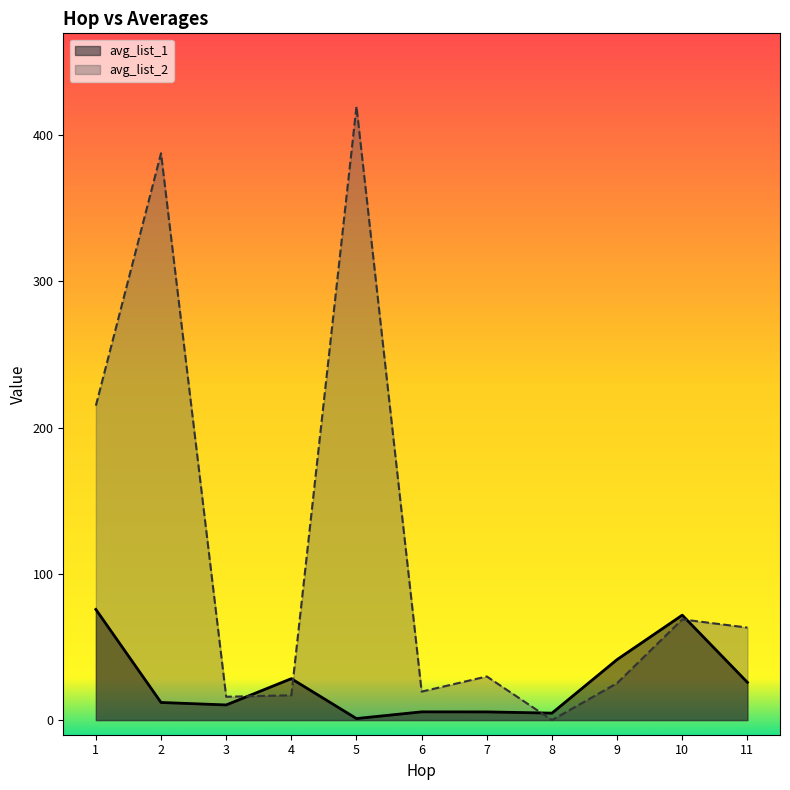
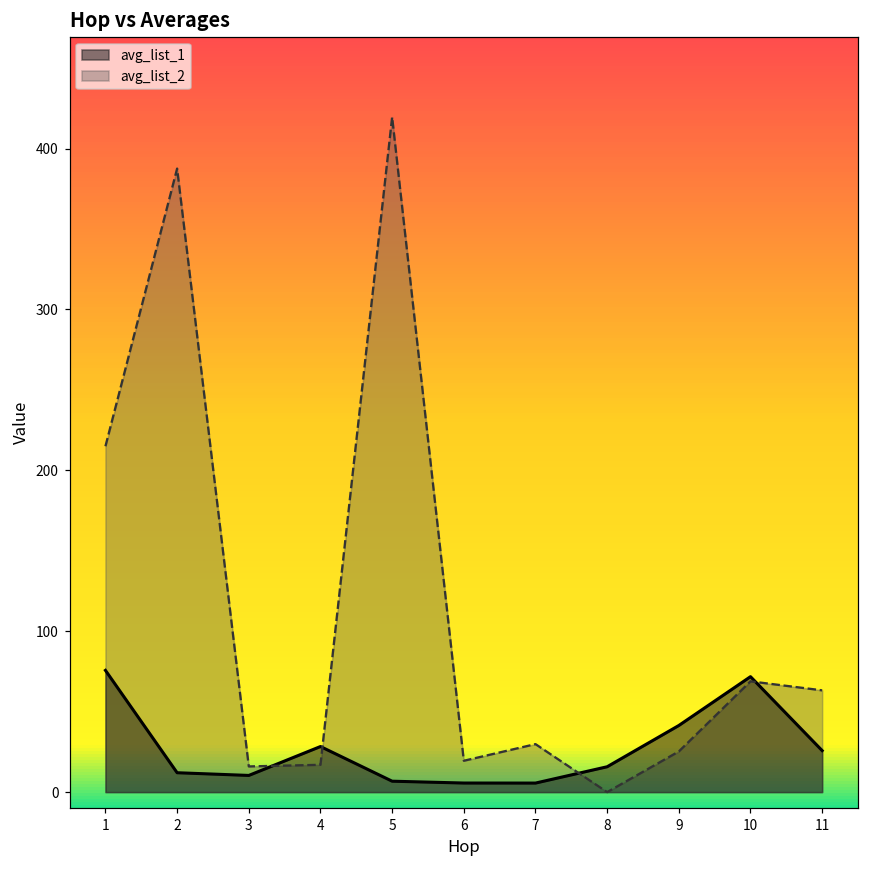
  {
    "avg_list_1": {
      "1": 76,
      "2": 12,
      "3": 10,
      "4": 28,
-     "5": 1,
+     "5": 7,
      "6": 6,
      "7": 6,
-     "8": 5,
+     "8": 16,
      "9": 41,
      "10": 72,
      "11": 26
    },
    "avg_list_2": {
      "1": 215,
      "2": 388,
      "3": 16,
      "4": 17,
      "5": 420,
      "6": 19,
      "7": 30,
      "8": 0,
      "9": 25,
      "10": 69,
      "11": 63
    }
  }
